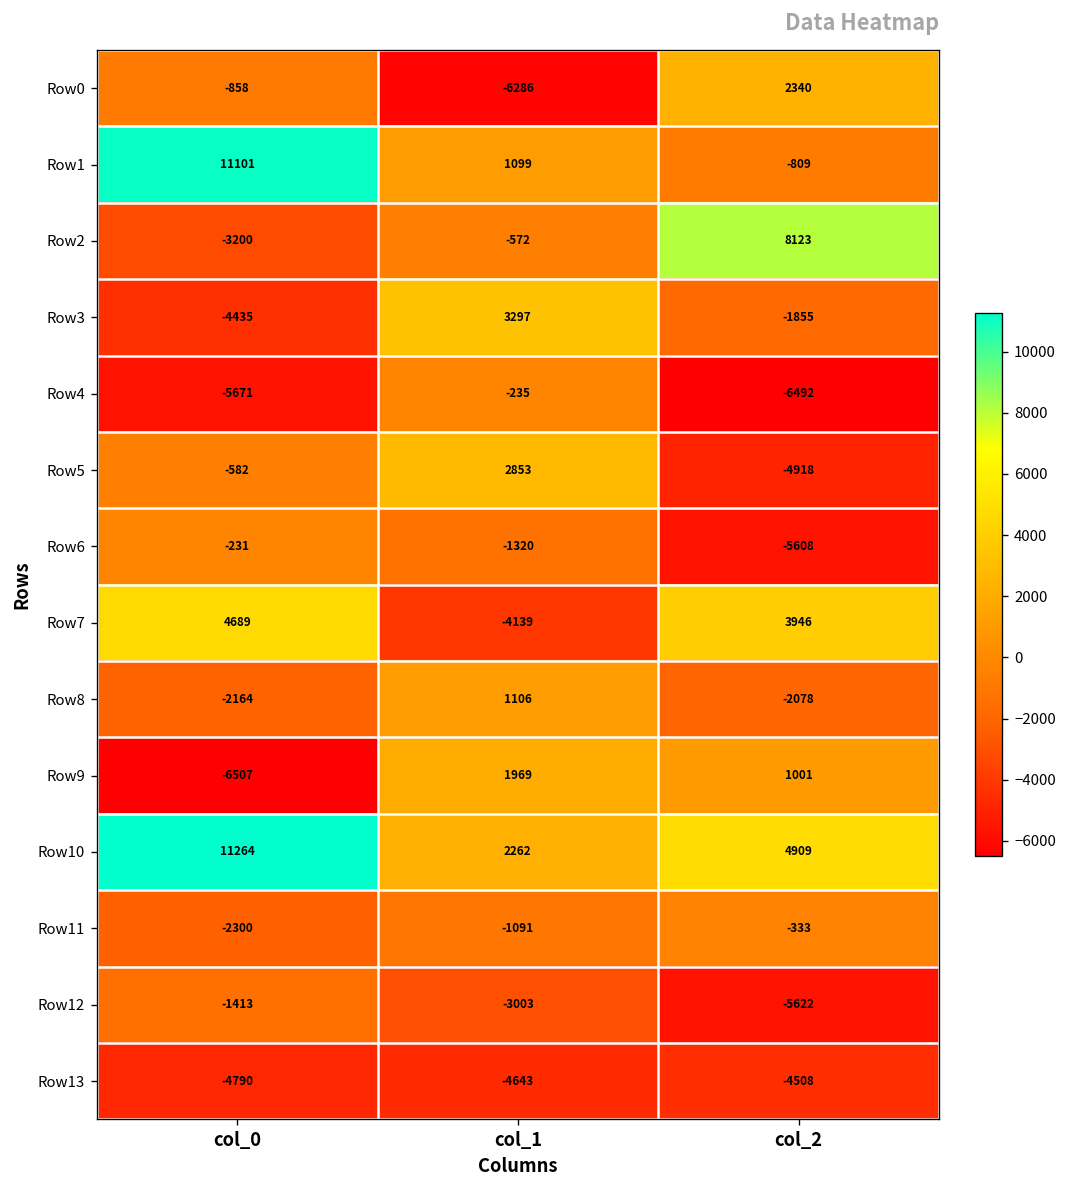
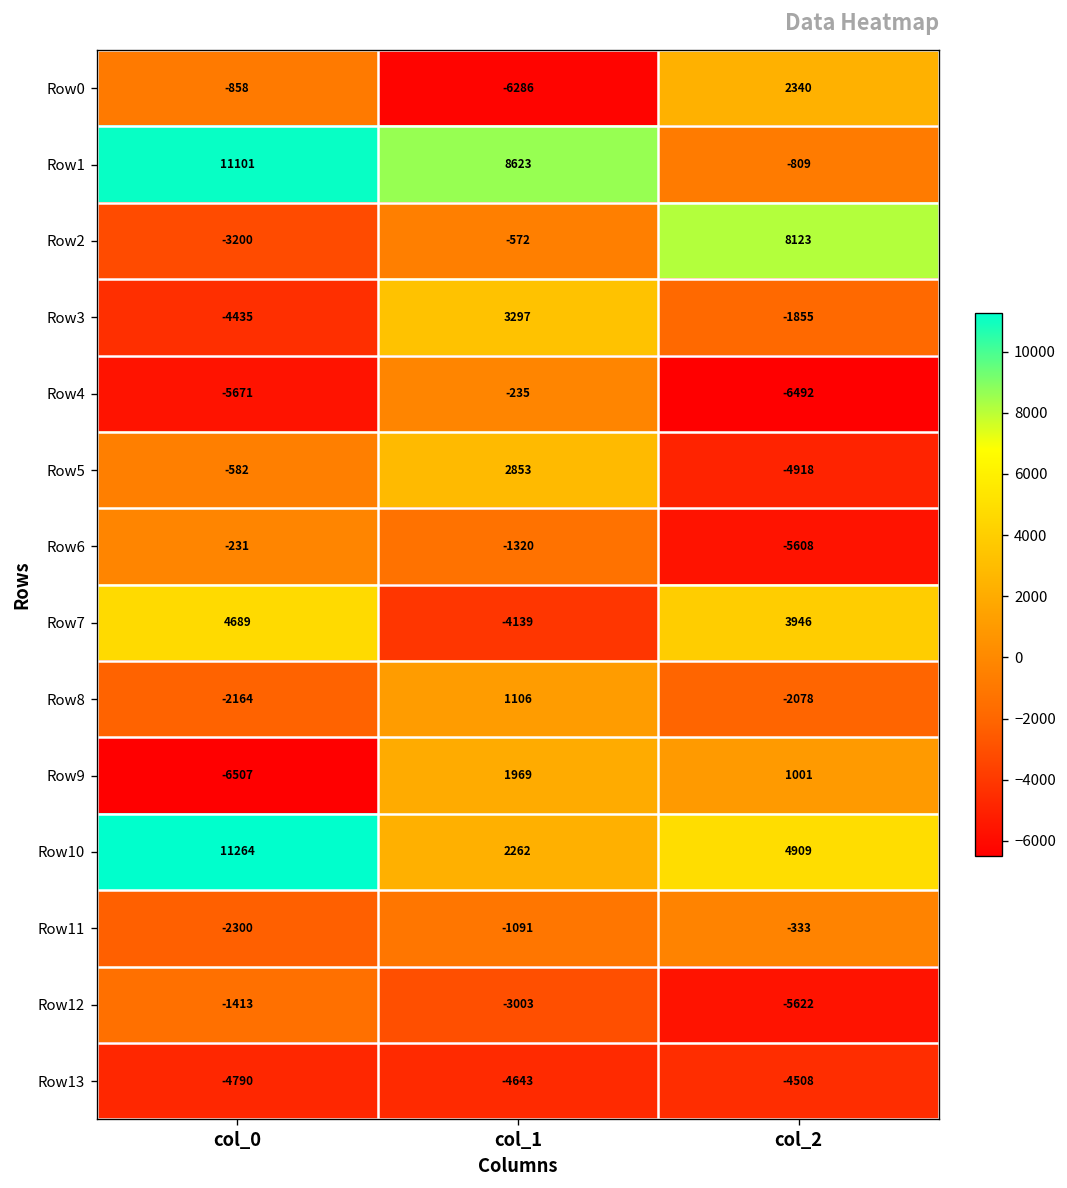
  {
    "Row0": {
      "col_0": -858,
      "col_1": -6286,
      "col_2": 2340
    },
    "Row1": {
      "col_0": 11101,
-     "col_1": 1099,
+     "col_1": 8623,
      "col_2": -809
    },
    "Row2": {
      "col_0": -3200,
      "col_1": -572,
      "col_2": 8123
    },
    "Row3": {
      "col_0": -4435,
      "col_1": 3297,
      "col_2": -1855
    },
    "Row4": {
      "col_0": -5671,
      "col_1": -235,
      "col_2": -6492
    },
    "Row5": {
      "col_0": -582,
      "col_1": 2853,
      "col_2": -4918
    },
    "Row6": {
      "col_0": -231,
      "col_1": -1320,
      "col_2": -5608
    },
    "Row7": {
      "col_0": 4689,
      "col_1": -4139,
      "col_2": 3946
    },
    "Row8": {
      "col_0": -2164,
      "col_1": 1106,
      "col_2": -2078
    },
    "Row9": {
      "col_0": -6507,
      "col_1": 1969,
      "col_2": 1001
    },
    "Row10": {
      "col_0": 11264,
      "col_1": 2262,
      "col_2": 4909
    },
    "Row11": {
      "col_0": -2300,
      "col_1": -1091,
      "col_2": -333
    },
    "Row12": {
      "col_0": -1413,
      "col_1": -3003,
      "col_2": -5622
    },
    "Row13": {
      "col_0": -4790,
      "col_1": -4643,
      "col_2": -4508
    }
  }
